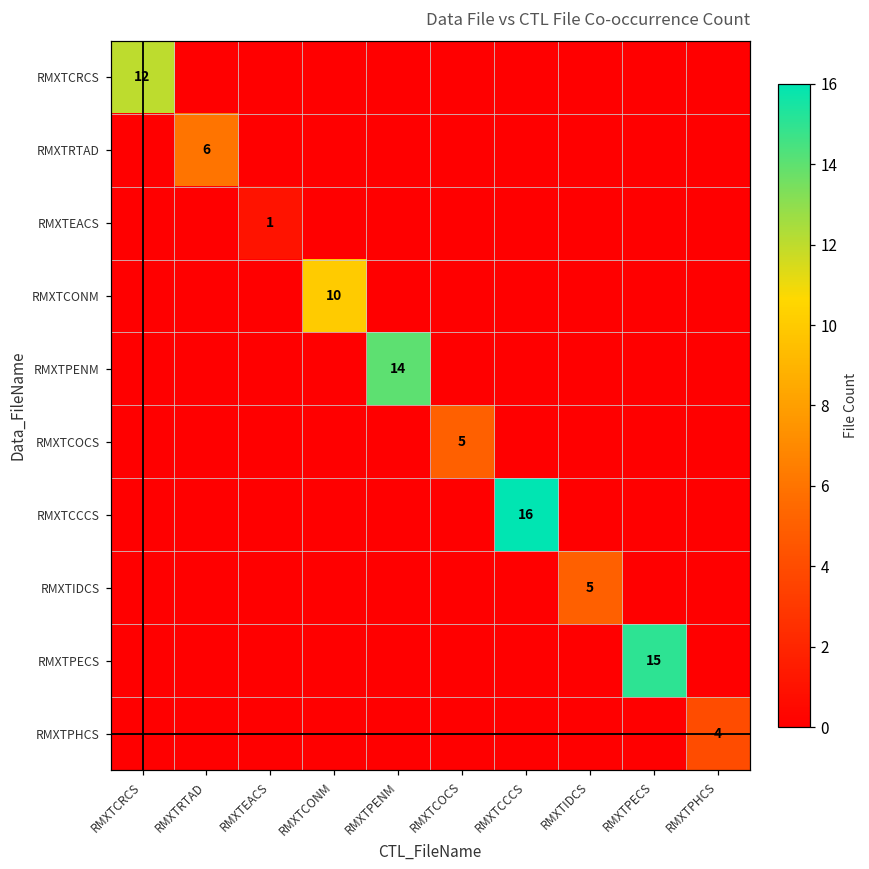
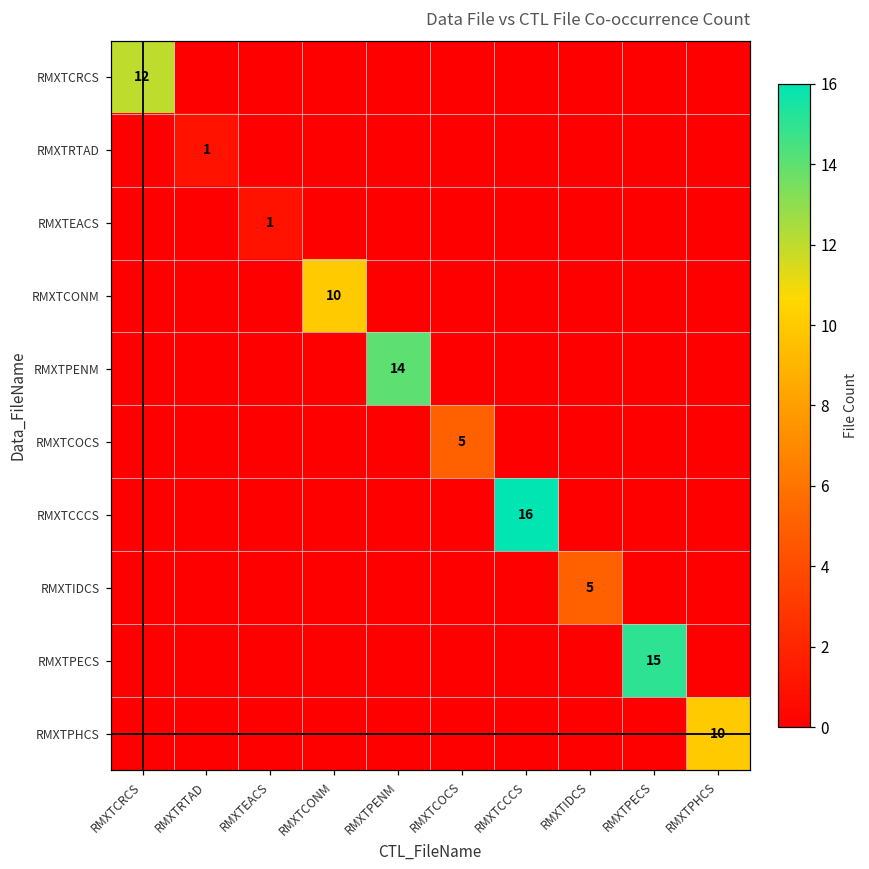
  {
    "RMXTCRCS": {
      "RMXTCRCS": 12
    },
    "RMXTRTAD": {
-     "RMXTRTAD": 6
+     "RMXTRTAD": 1
    },
    "RMXTEACS": {
      "RMXTEACS": 1
    },
    "RMXTCONM": {
      "RMXTCONM": 10
    },
    "RMXTPENM": {
      "RMXTPENM": 14
    },
    "RMXTCOCS": {
      "RMXTCOCS": 5
    },
    "RMXTCCCS": {
      "RMXTCCCS": 16
    },
    "RMXTIDCS": {
      "RMXTIDCS": 5
    },
    "RMXTPECS": {
      "RMXTPECS": 15
    },
    "RMXTPHCS": {
-     "RMXTPHCS": 4
+     "RMXTPHCS": 10
    }
  }
